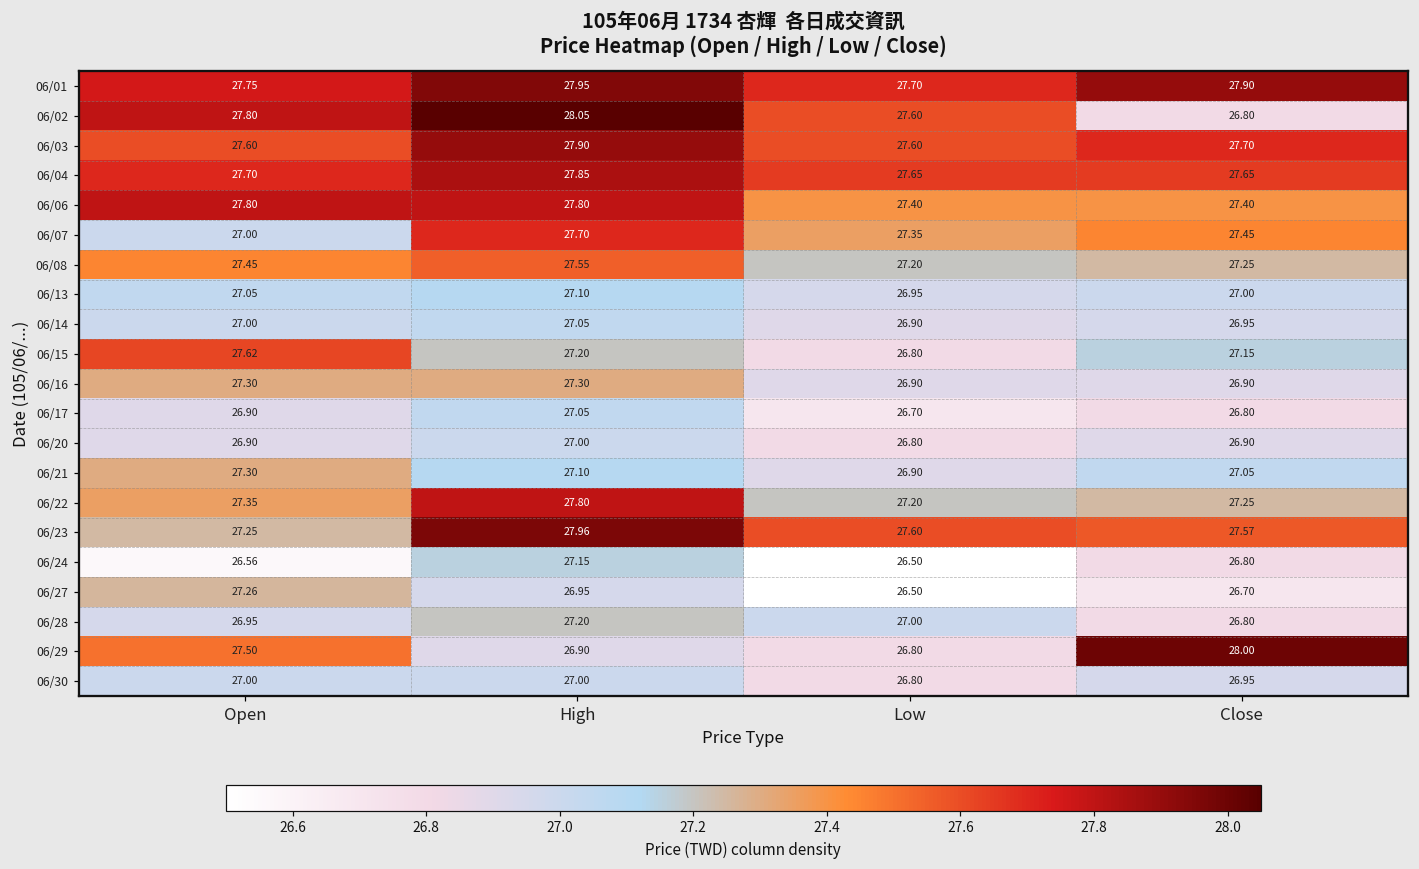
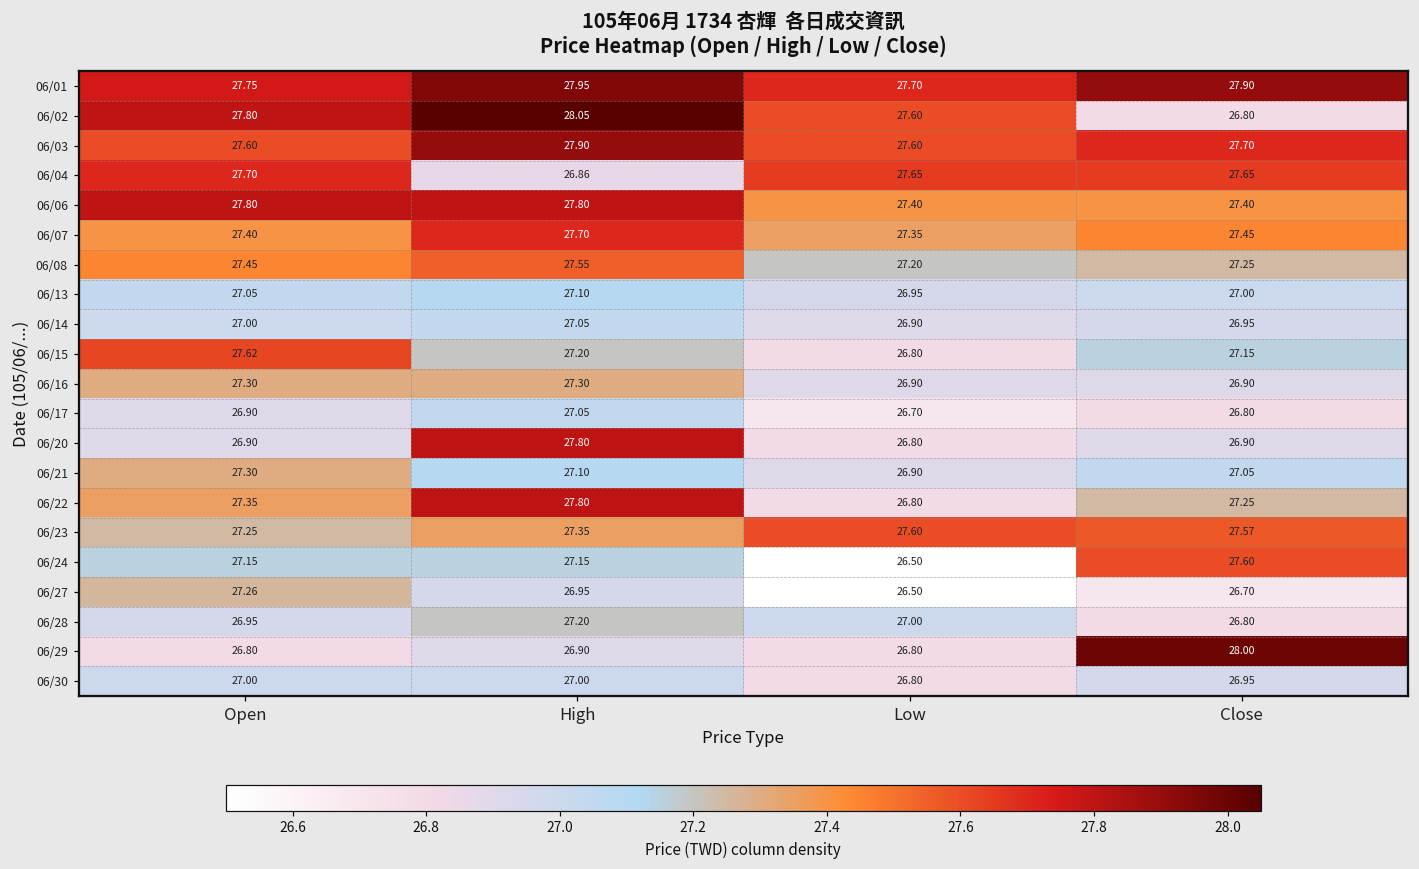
  {
    "06/01": {
      "Open": 27.75,
      "High": 27.95,
      "Low": 27.70,
      "Close": 27.90
    },
    "06/02": {
      "Open": 27.80,
      "High": 28.05,
      "Low": 27.60,
      "Close": 26.80
    },
    "06/03": {
      "Open": 27.60,
      "High": 27.90,
      "Low": 27.60,
      "Close": 27.70
    },
    "06/04": {
      "Open": 27.70,
-     "High": 27.85,
+     "High": 26.86,
      "Low": 27.65,
      "Close": 27.65
    },
    "06/06": {
      "Open": 27.80,
      "High": 27.80,
      "Low": 27.40,
      "Close": 27.40
    },
    "06/07": {
-     "Open": 27.00,
+     "Open": 27.40,
      "High": 27.70,
      "Low": 27.35,
      "Close": 27.45
    },
    "06/08": {
      "Open": 27.45,
      "High": 27.55,
      "Low": 27.20,
      "Close": 27.25
    },
    "06/13": {
      "Open": 27.05,
      "High": 27.10,
      "Low": 26.95,
      "Close": 27.00
    },
    "06/14": {
      "Open": 27.00,
      "High": 27.05,
      "Low": 26.90,
      "Close": 26.95
    },
    "06/15": {
      "Open": 27.62,
      "High": 27.20,
      "Low": 26.80,
      "Close": 27.15
    },
    "06/16": {
      "Open": 27.30,
      "High": 27.30,
      "Low": 26.90,
      "Close": 26.90
    },
    "06/17": {
      "Open": 26.90,
      "High": 27.05,
      "Low": 26.70,
      "Close": 26.80
    },
    "06/20": {
      "Open": 26.90,
-     "High": 27.00,
+     "High": 27.80,
      "Low": 26.80,
      "Close": 26.90
    },
    "06/21": {
      "Open": 27.30,
      "High": 27.10,
      "Low": 26.90,
      "Close": 27.05
    },
    "06/22": {
      "Open": 27.35,
      "High": 27.80,
-     "Low": 27.20,
+     "Low": 26.80,
      "Close": 27.25
    },
    "06/23": {
      "Open": 27.25,
-     "High": 27.96,
+     "High": 27.35,
      "Low": 27.60,
      "Close": 27.57
    },
    "06/24": {
-     "Open": 26.56,
+     "Open": 27.15,
      "High": 27.15,
      "Low": 26.50,
-     "Close": 26.80
+     "Close": 27.60
    },
    "06/27": {
      "Open": 27.26,
      "High": 26.95,
      "Low": 26.50,
      "Close": 26.70
    },
    "06/28": {
      "Open": 26.95,
      "High": 27.20,
      "Low": 27.00,
      "Close": 26.80
    },
    "06/29": {
-     "Open": 27.50,
+     "Open": 26.80,
      "High": 26.90,
      "Low": 26.80,
      "Close": 28.00
    },
    "06/30": {
      "Open": 27.00,
      "High": 27.00,
      "Low": 26.80,
      "Close": 26.95
    }
  }
